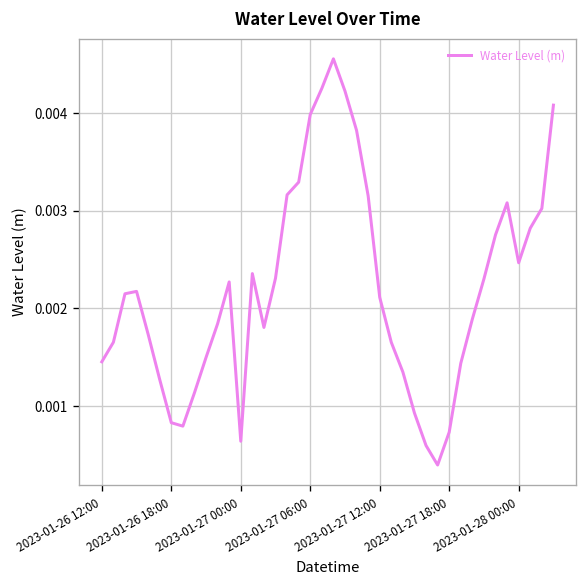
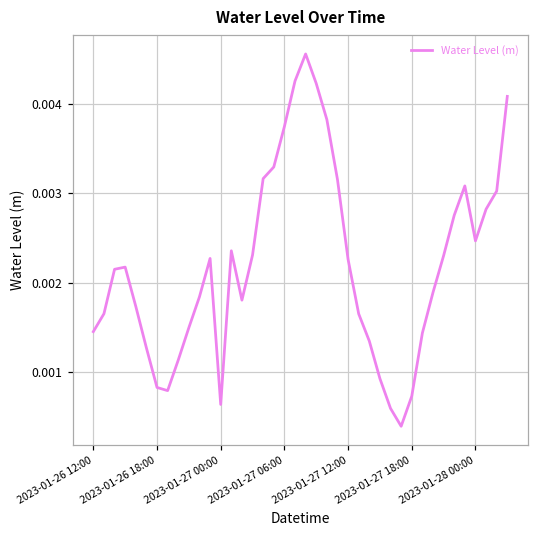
  {
    "2023-01-26 12:00": 0.0015,
    "2023-01-26 18:00": 0.0008,
    "2023-01-27 00:00": 0.0006,
-   "2023-01-27 06:00": 0.0040,
-   "2023-01-27 12:00": 0.0021,
+   "2023-01-27 06:00": 0.0037,
+   "2023-01-27 12:00": 0.0023,
    "2023-01-27 18:00": 0.0007,
    "2023-01-28 00:00": 0.0025
  }
